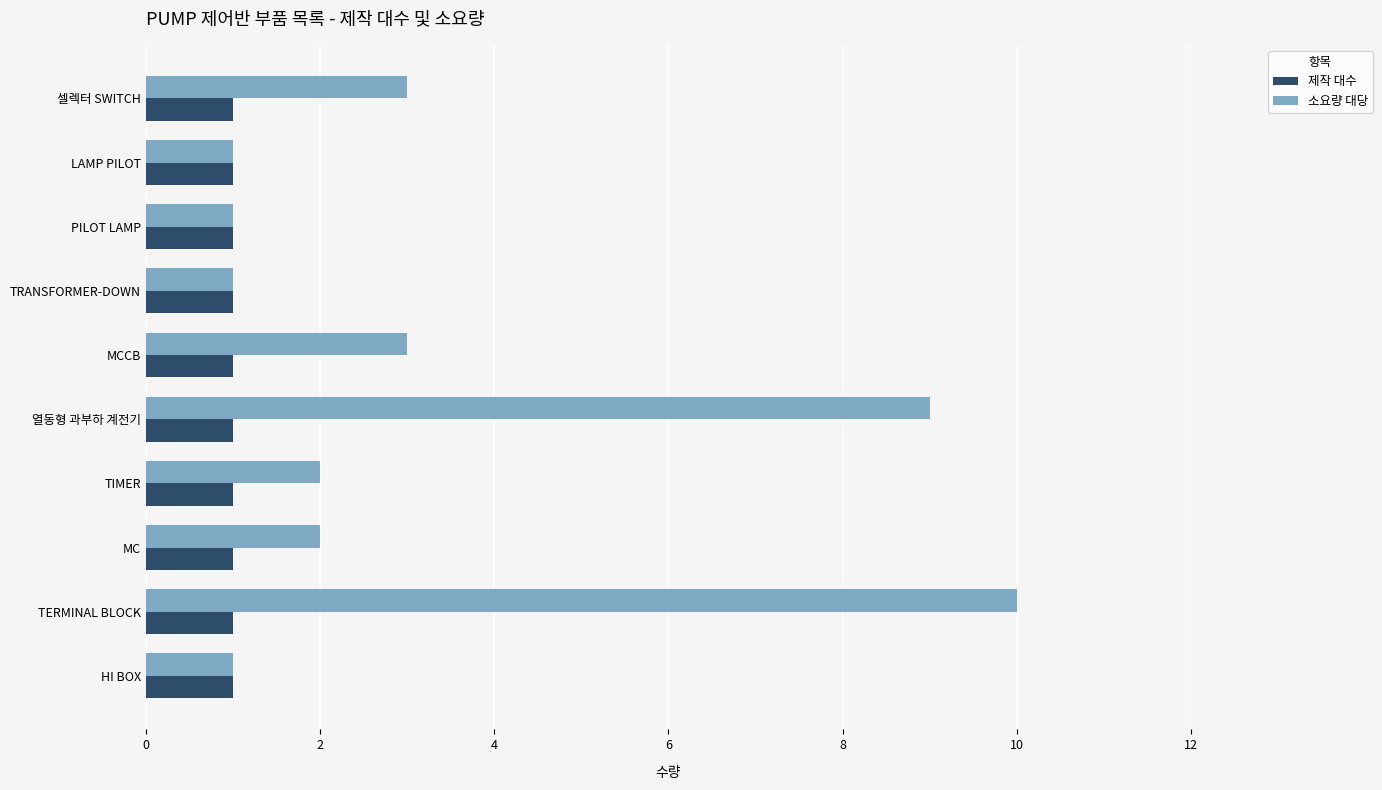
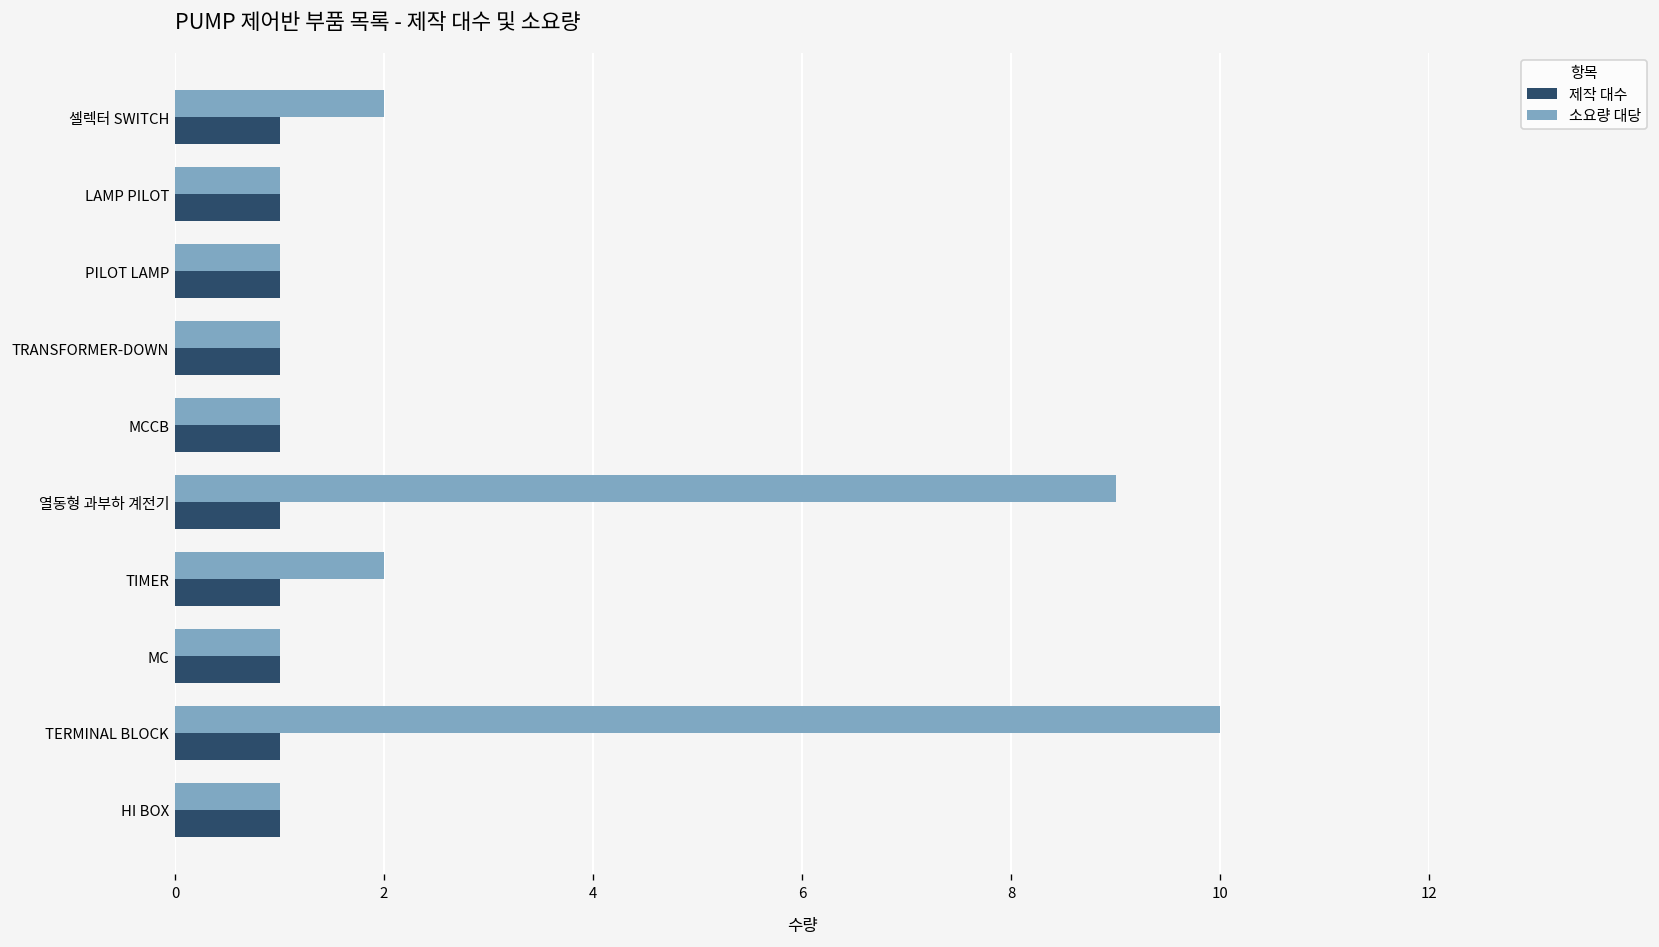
  {
    "제작 대수": {
      "셀렉터 SWITCH": 1,
      "LAMP PILOT": 1,
      "PILOT LAMP": 1,
      "TRANSFORMER-DOWN": 1,
      "MCCB": 1,
      "열동형 과부하 계전기": 1,
      "TIMER": 1,
      "MC": 1,
      "TERMINAL BLOCK": 1,
      "HI BOX": 1
    },
    "소요량 대당": {
-     "셀렉터 SWITCH": 3,
+     "셀렉터 SWITCH": 2,
      "LAMP PILOT": 1,
      "PILOT LAMP": 1,
      "TRANSFORMER-DOWN": 1,
-     "MCCB": 3,
+     "MCCB": 1,
      "열동형 과부하 계전기": 9,
      "TIMER": 2,
-     "MC": 2,
+     "MC": 1,
      "TERMINAL BLOCK": 10,
      "HI BOX": 1
    }
  }
